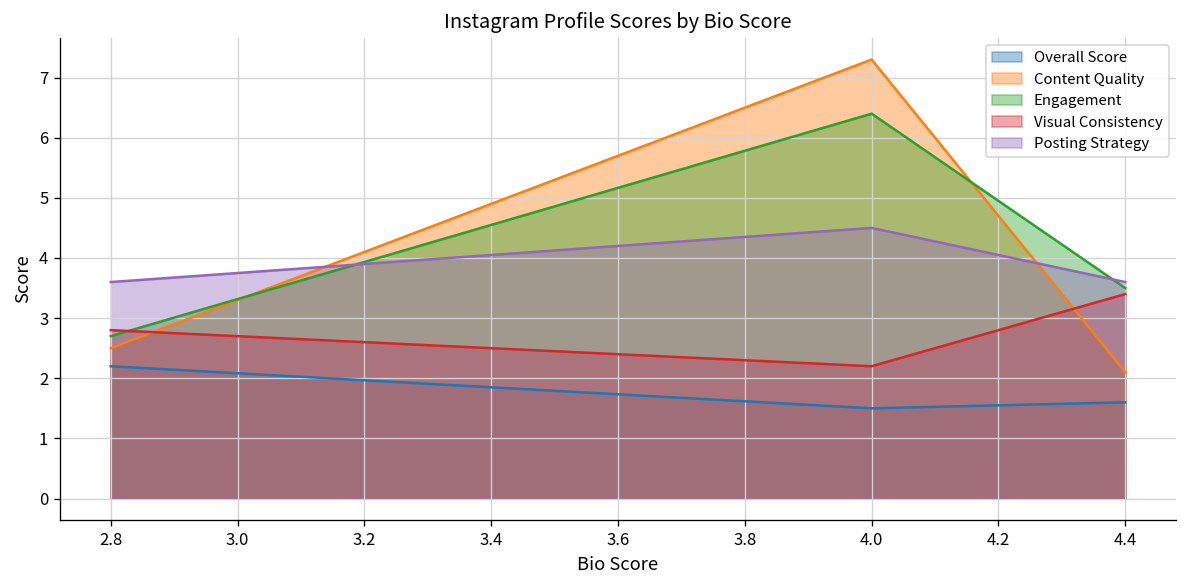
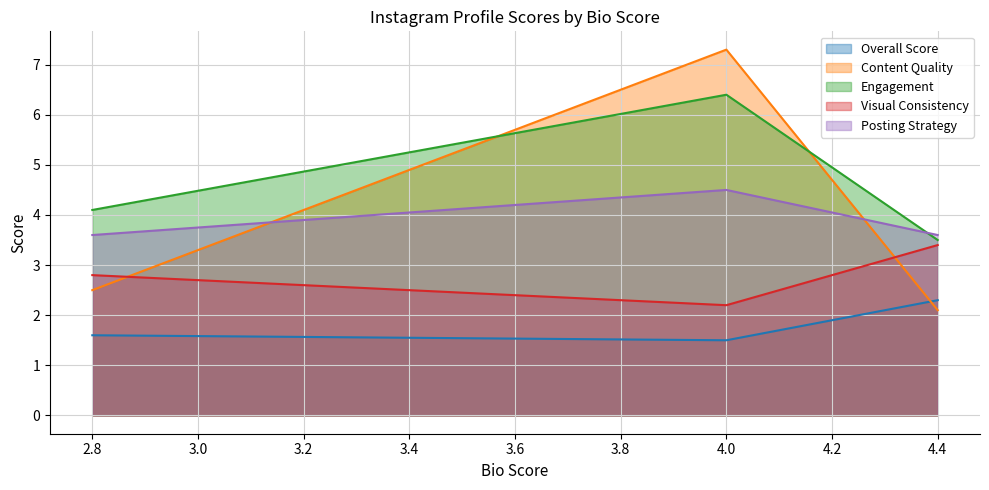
  {
    "Overall Score": {
-     "2.8": 2.2,
+     "2.8": 1.6,
      "4.0": 1.5,
-     "4.4": 1.6
+     "4.4": 2.3
    },
    "Engagement": {
-     "2.8": 2.7,
+     "2.8": 4.1,
      "4.0": 6.4,
      "4.4": 3.5
    },
    "Posting Strategy": {
      "2.8": 3.6,
      "4.0": 4.5,
      "4.4": 3.6
    }
  }
